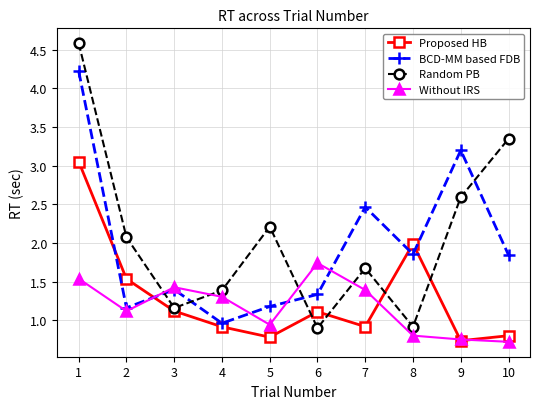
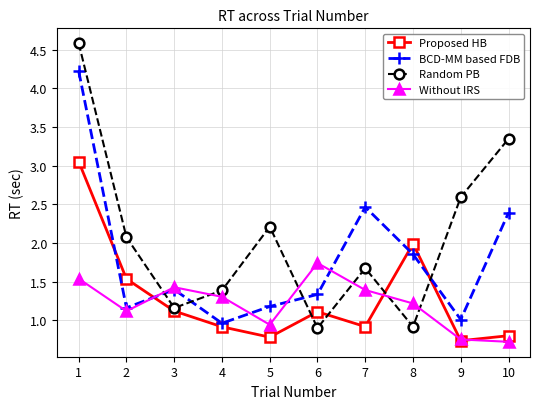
  {
    "Proposed HB": {
      "1": 3.1,
      "2": 1.5,
      "3": 1.1,
      "4": 0.9,
      "5": 0.8,
      "6": 1.1,
      "7": 0.9,
      "8": 2.0,
      "10": 0.8
    },
    "BCD-MM based FDB": {
      "1": 4.2,
      "2": 1.2,
      "4": 1.0,
      "5": 1.2,
      "6": 1.3,
      "7": 2.5,
      "8": 1.9,
-     "9": 3.2,
-     "10": 1.8
+     "9": 1.0,
+     "10": 2.4
    },
    "Random PB": {
      "1": 4.6,
      "2": 2.1,
      "3": 1.2,
      "4": 1.4,
      "5": 2.2,
      "6": 0.9,
      "7": 1.7,
      "8": 0.9,
      "9": 2.6,
      "10": 3.3
    },
    "Without IRS": {
      "1": 1.5,
      "2": 1.1,
      "4": 1.3,
      "5": 0.9,
      "6": 1.7,
      "7": 1.4,
-     "8": 0.8,
+     "8": 1.2,
      "10": 0.7
    }
  }
